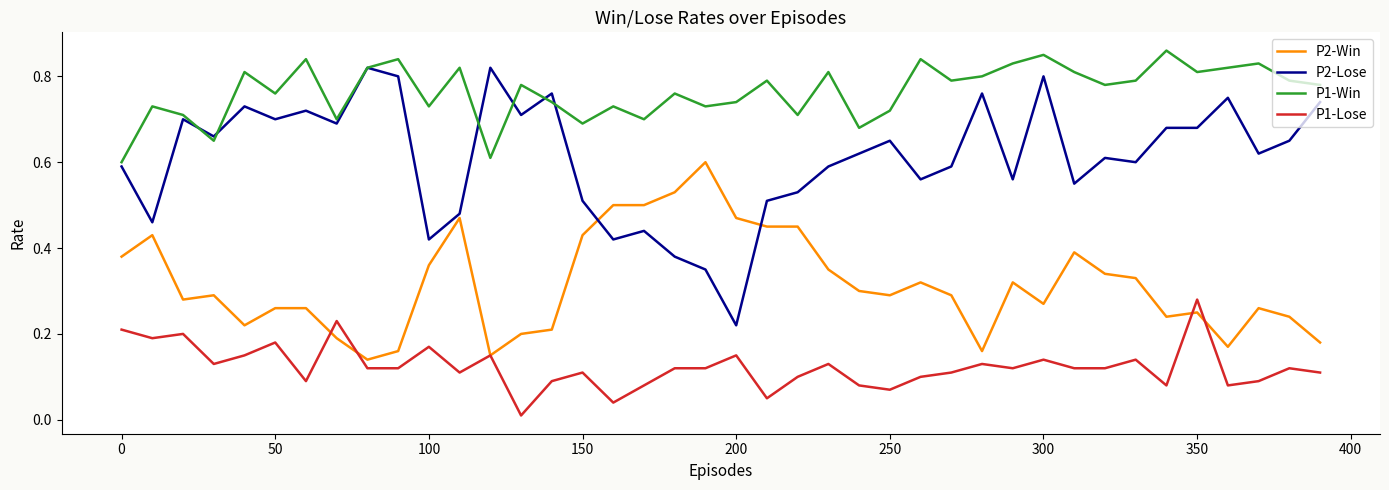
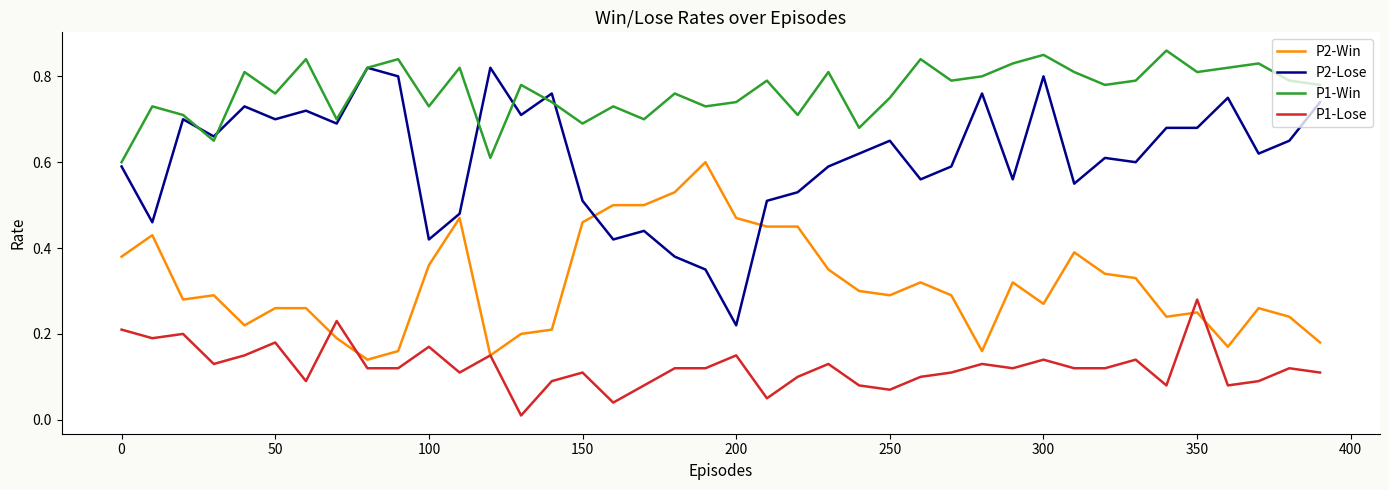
  {
    "P2-Win": {
      "0": 0.38,
      "50": 0.26,
      "100": 0.36,
-     "150": 0.43,
+     "150": 0.46,
      "200": 0.47,
      "250": 0.29,
      "300": 0.27,
      "350": 0.25
    },
    "P2-Lose": {
      "0": 0.59,
      "50": 0.70,
      "100": 0.42,
      "150": 0.51,
      "200": 0.22,
      "250": 0.65,
      "300": 0.80,
      "350": 0.68
    },
    "P1-Win": {
      "0": 0.60,
      "50": 0.76,
      "100": 0.73,
      "150": 0.69,
      "200": 0.74,
-     "250": 0.72,
+     "250": 0.75,
      "300": 0.85,
      "350": 0.81
    },
    "P1-Lose": {
      "0": 0.21,
      "50": 0.18,
      "100": 0.17,
      "150": 0.11,
      "200": 0.15,
      "250": 0.07,
      "300": 0.14,
      "350": 0.28
    }
  }
